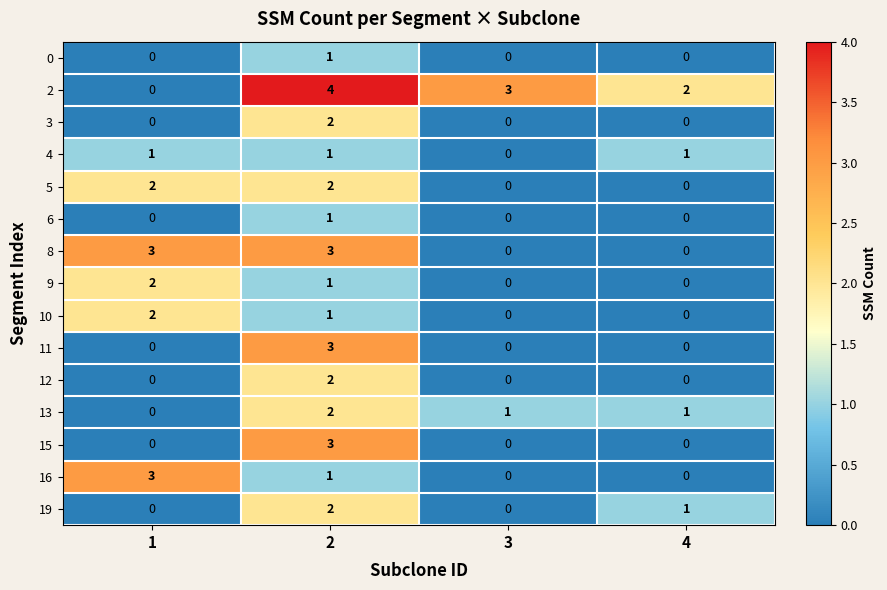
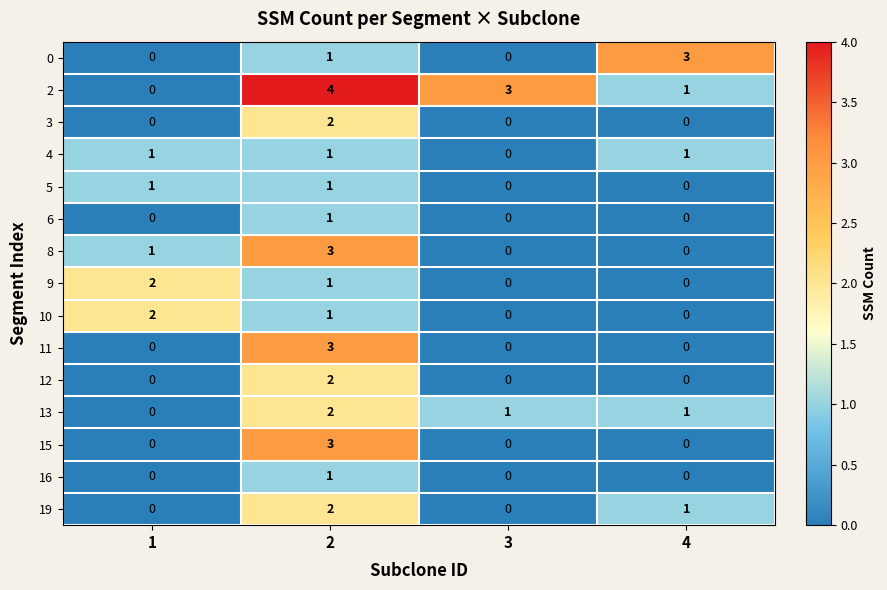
  {
    "0": {
      "1": 0,
      "2": 1,
      "3": 0,
-     "4": 0
+     "4": 3
    },
    "2": {
      "1": 0,
      "2": 4,
      "3": 3,
-     "4": 2
+     "4": 1
    },
    "3": {
      "1": 0,
      "2": 2,
      "3": 0,
      "4": 0
    },
    "4": {
      "1": 1,
      "2": 1,
      "3": 0,
      "4": 1
    },
    "5": {
-     "1": 2,
-     "2": 2,
+     "1": 1,
+     "2": 1,
      "3": 0,
      "4": 0
    },
    "6": {
      "1": 0,
      "2": 1,
      "3": 0,
      "4": 0
    },
    "8": {
-     "1": 3,
+     "1": 1,
      "2": 3,
      "3": 0,
      "4": 0
    },
    "9": {
      "1": 2,
      "2": 1,
      "3": 0,
      "4": 0
    },
    "10": {
      "1": 2,
      "2": 1,
      "3": 0,
      "4": 0
    },
    "11": {
      "1": 0,
      "2": 3,
      "3": 0,
      "4": 0
    },
    "12": {
      "1": 0,
      "2": 2,
      "3": 0,
      "4": 0
    },
    "13": {
      "1": 0,
      "2": 2,
      "3": 1,
      "4": 1
    },
    "15": {
      "1": 0,
      "2": 3,
      "3": 0,
      "4": 0
    },
    "16": {
-     "1": 3,
+     "1": 0,
      "2": 1,
      "3": 0,
      "4": 0
    },
    "19": {
      "1": 0,
      "2": 2,
      "3": 0,
      "4": 1
    }
  }
